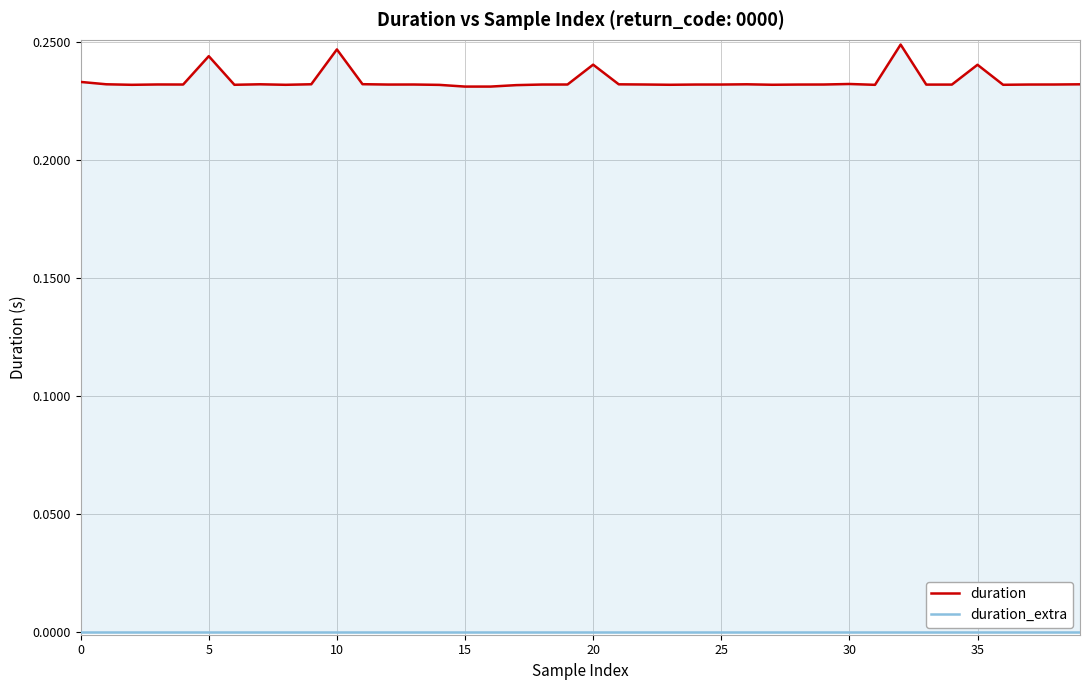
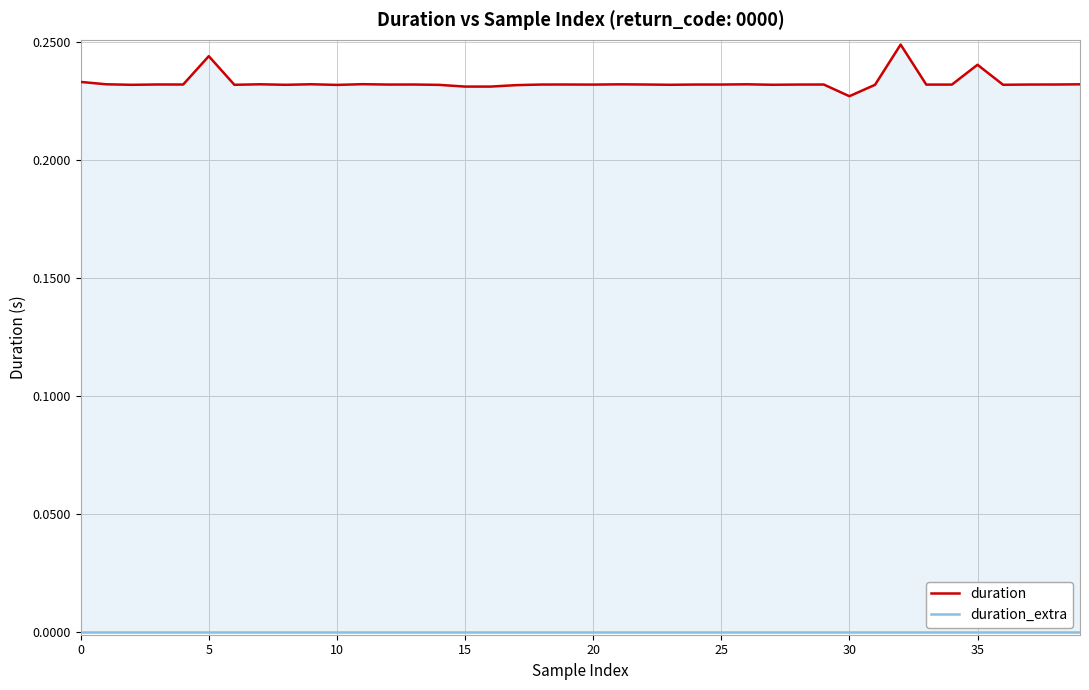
  {
    "duration": {
      "0": 0.233,
      "5": 0.244,
-     "10": 0.247,
+     "10": 0.232,
      "15": 0.231,
-     "20": 0.240,
+     "20": 0.232,
      "25": 0.232,
-     "30": 0.232,
+     "30": 0.227,
      "35": 0.240
    },
    "duration_extra": {
      "0": 0.000,
      "5": 0.000,
      "10": 0.000,
      "15": 0.000,
      "20": 0.000,
      "25": 0.000,
      "30": 0.000,
      "35": 0.000
    }
  }
